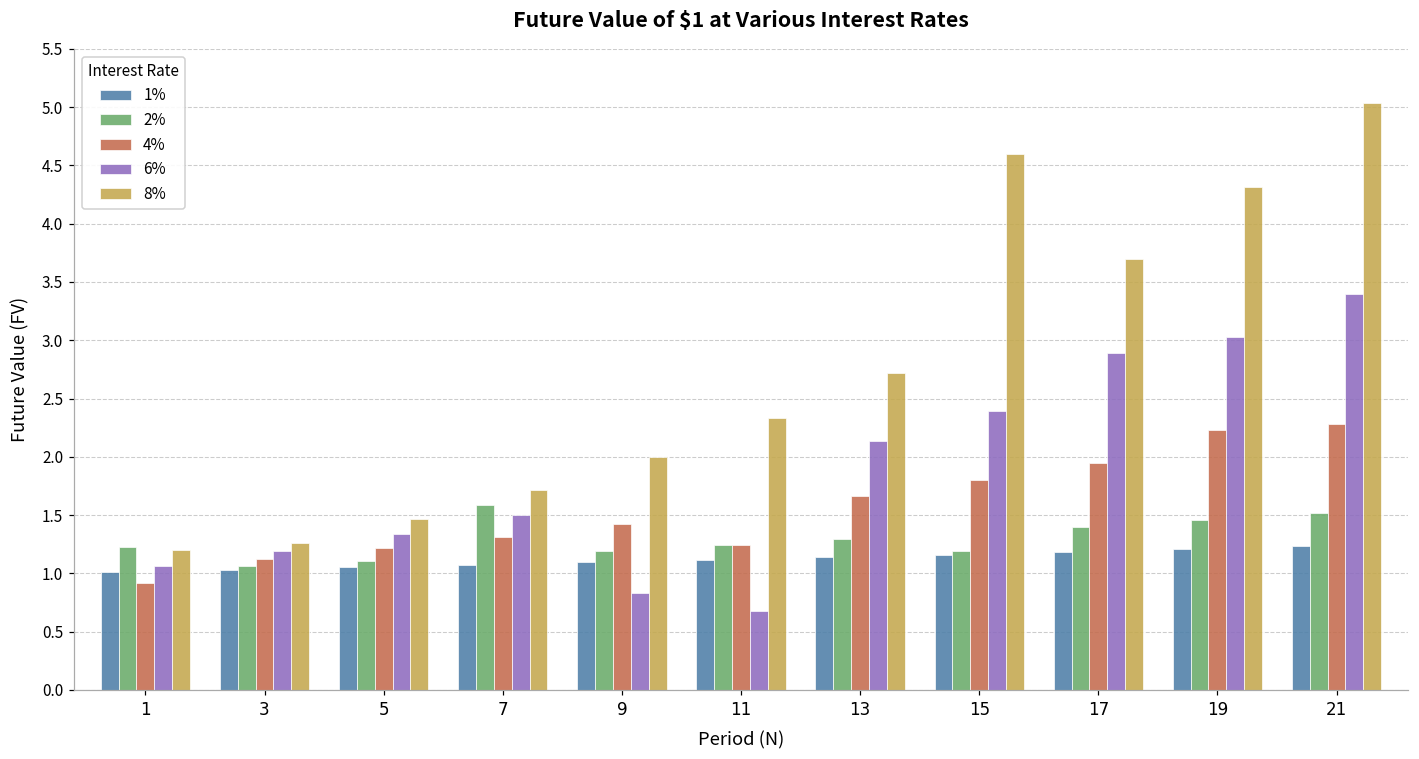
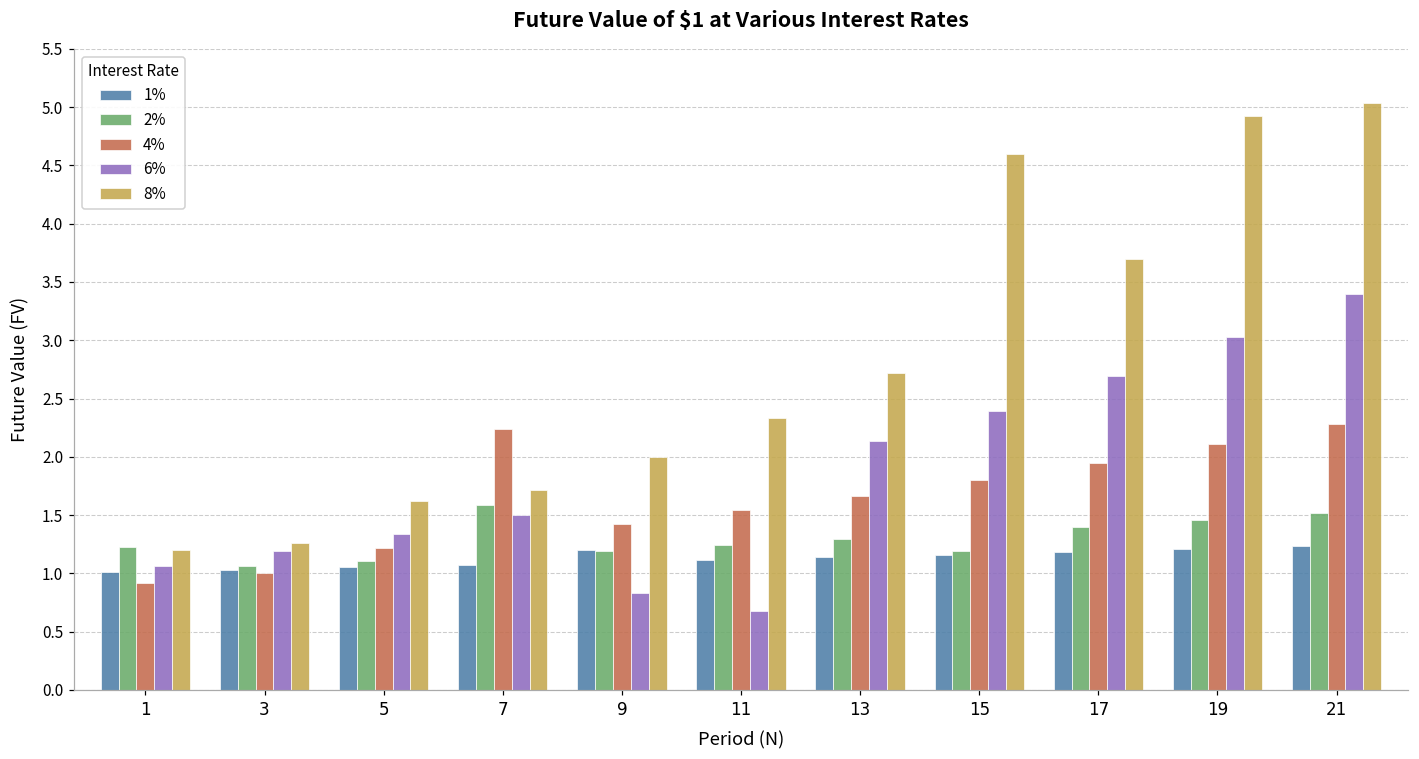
  {
    "1%": {
      "1": 1.01,
      "3": 1.03,
      "5": 1.05,
      "7": 1.07,
-     "9": 1.09,
+     "9": 1.20,
      "11": 1.12,
      "13": 1.14,
      "15": 1.16,
      "17": 1.18,
      "19": 1.21,
      "21": 1.23
    },
    "2%": {
      "1": 1.23,
      "3": 1.06,
      "5": 1.10,
      "7": 1.59,
      "9": 1.20,
      "11": 1.24,
      "13": 1.29,
      "15": 1.19,
      "17": 1.40,
      "19": 1.46,
      "21": 1.52
    },
    "4%": {
      "1": 0.92,
-     "3": 1.12,
+     "3": 1.00,
      "5": 1.22,
-     "7": 1.32,
+     "7": 2.24,
      "9": 1.42,
-     "11": 1.24,
+     "11": 1.54,
      "13": 1.67,
      "15": 1.80,
      "17": 1.95,
-     "19": 2.23,
+     "19": 2.11,
      "21": 2.28
    },
    "6%": {
      "1": 1.06,
      "3": 1.19,
      "5": 1.34,
      "7": 1.50,
      "9": 0.84,
      "11": 0.68,
      "13": 2.13,
      "15": 2.40,
-     "17": 2.89,
+     "17": 2.69,
      "19": 3.03,
      "21": 3.40
    },
    "8%": {
      "1": 1.20,
      "3": 1.26,
-     "5": 1.47,
+     "5": 1.62,
      "7": 1.71,
      "9": 2.00,
      "11": 2.33,
      "13": 2.72,
      "15": 4.59,
      "17": 3.70,
-     "19": 4.32,
+     "19": 4.92,
      "21": 5.03
    }
  }
